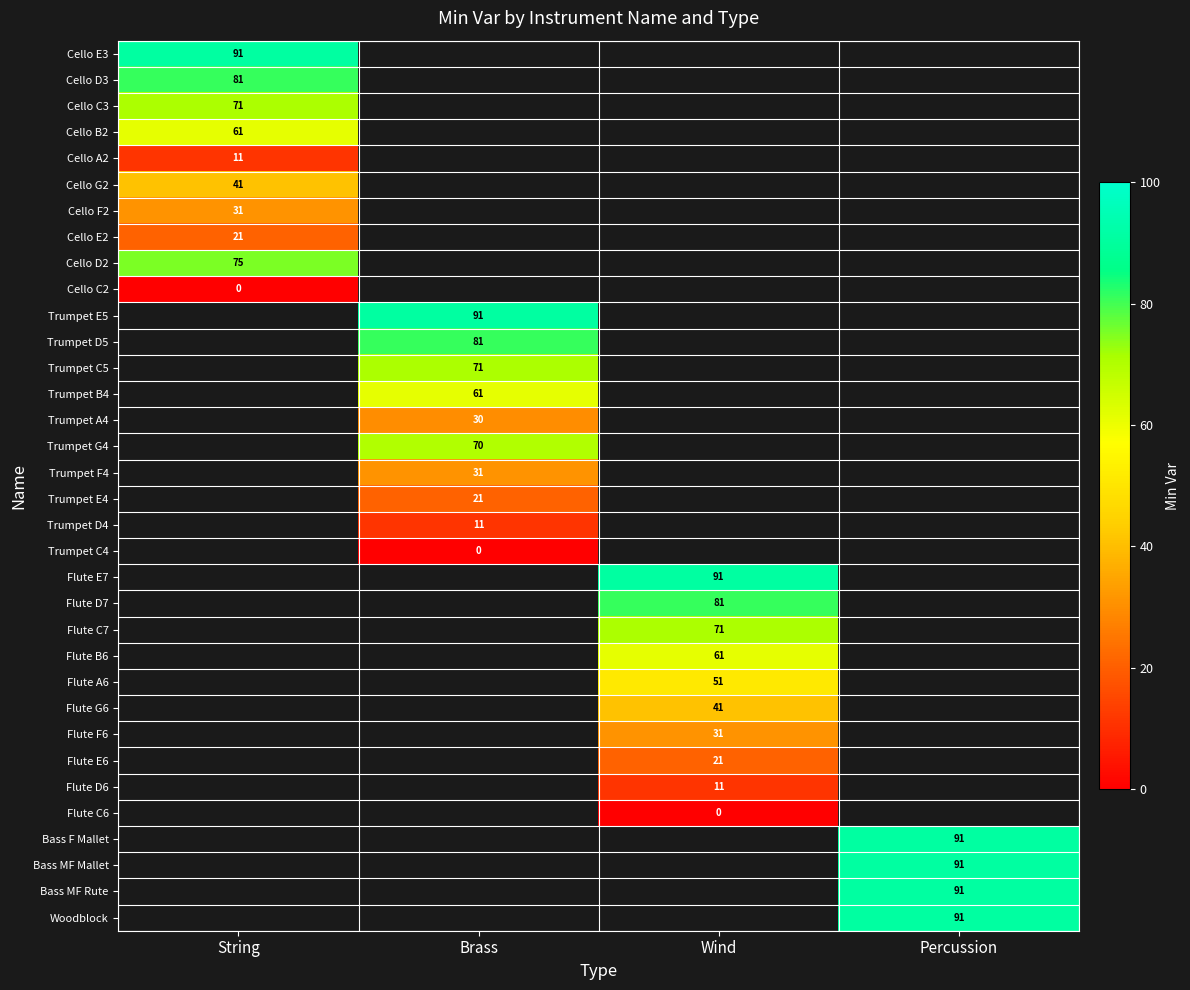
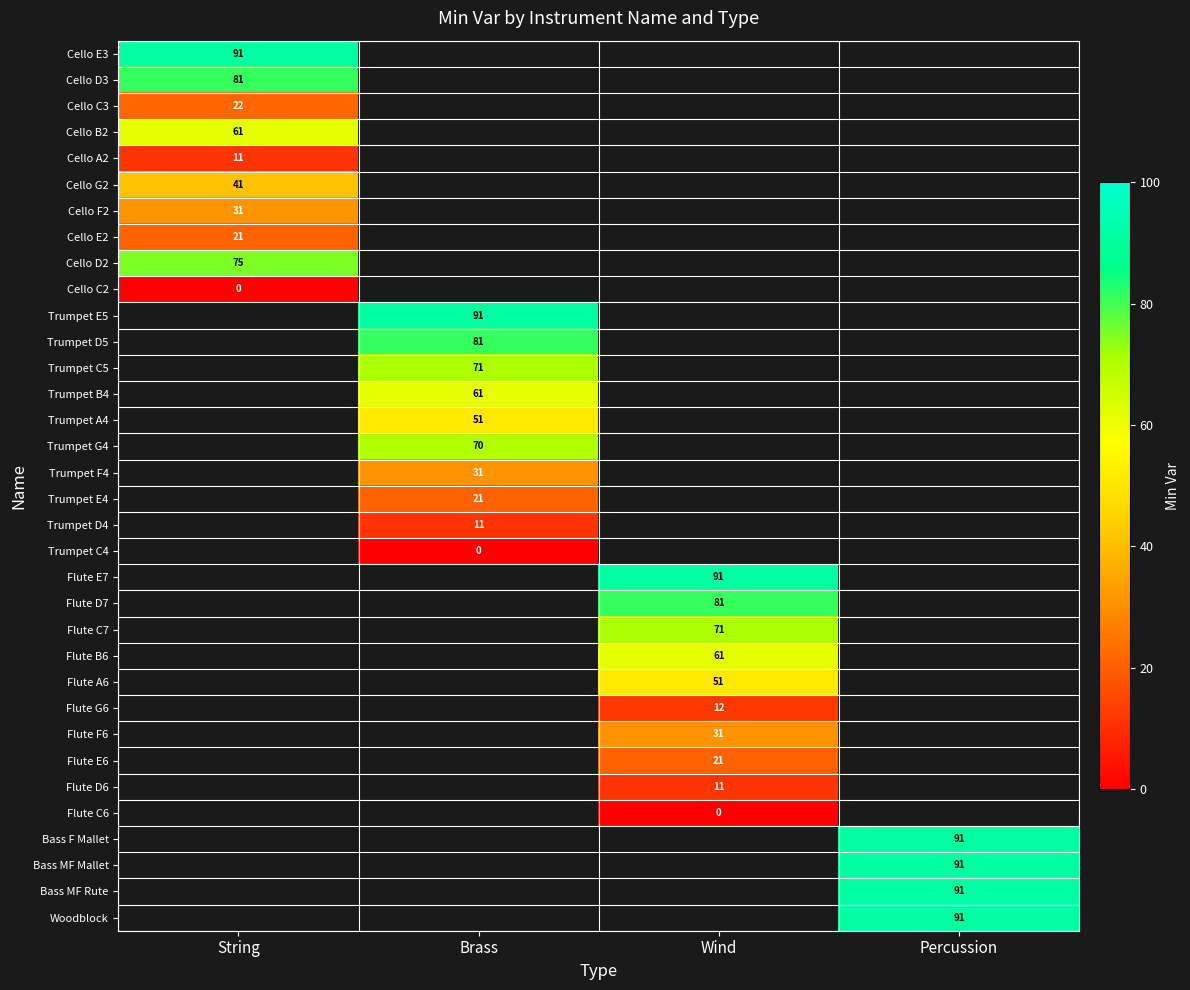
  {
    "Cello E3": {
      "String": 91
    },
    "Cello D3": {
      "String": 81
    },
    "Cello C3": {
-     "String": 71
+     "String": 22
    },
    "Cello B2": {
      "String": 61
    },
    "Cello A2": {
      "String": 11
    },
    "Cello G2": {
      "String": 41
    },
    "Cello F2": {
      "String": 31
    },
    "Cello E2": {
      "String": 21
    },
    "Cello D2": {
      "String": 75
    },
    "Cello C2": {
      "String": 0
    },
    "Trumpet E5": {
      "Brass": 91
    },
    "Trumpet D5": {
      "Brass": 81
    },
    "Trumpet C5": {
      "Brass": 71
    },
    "Trumpet B4": {
      "Brass": 61
    },
    "Trumpet A4": {
-     "Brass": 30
+     "Brass": 51
    },
    "Trumpet G4": {
      "Brass": 70
    },
    "Trumpet F4": {
      "Brass": 31
    },
    "Trumpet E4": {
      "Brass": 21
    },
    "Trumpet D4": {
      "Brass": 11
    },
    "Trumpet C4": {
      "Brass": 0
    },
    "Flute E7": {
      "Wind": 91
    },
    "Flute D7": {
      "Wind": 81
    },
    "Flute C7": {
      "Wind": 71
    },
    "Flute B6": {
      "Wind": 61
    },
    "Flute A6": {
      "Wind": 51
    },
    "Flute G6": {
-     "Wind": 41
+     "Wind": 12
    },
    "Flute F6": {
      "Wind": 31
    },
    "Flute E6": {
      "Wind": 21
    },
    "Flute D6": {
      "Wind": 11
    },
    "Flute C6": {
      "Wind": 0
    },
    "Bass F Mallet": {
      "Percussion": 91
    },
    "Bass MF Mallet": {
      "Percussion": 91
    },
    "Bass MF Rute": {
      "Percussion": 91
    },
    "Woodblock": {
      "Percussion": 91
    }
  }
